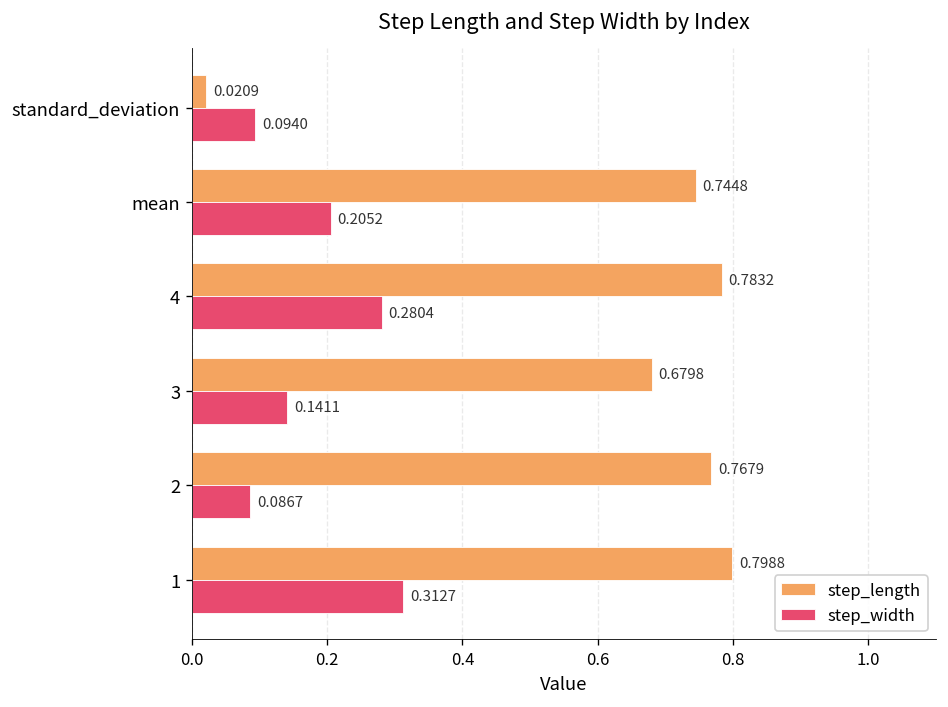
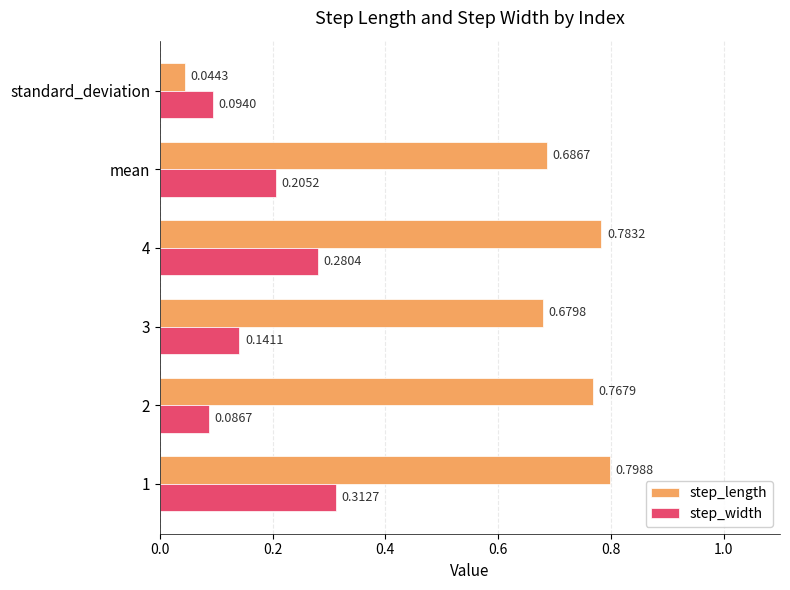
  {
    "step_length": {
-     "standard_deviation": 0.0209,
-     "mean": 0.7448,
+     "standard_deviation": 0.0443,
+     "mean": 0.6867,
      "4": 0.7832,
      "3": 0.6798,
      "2": 0.7679,
      "1": 0.7988
    },
    "step_width": {
      "standard_deviation": 0.0940,
      "mean": 0.2052,
      "4": 0.2804,
      "3": 0.1411,
      "2": 0.0867,
      "1": 0.3127
    }
  }
